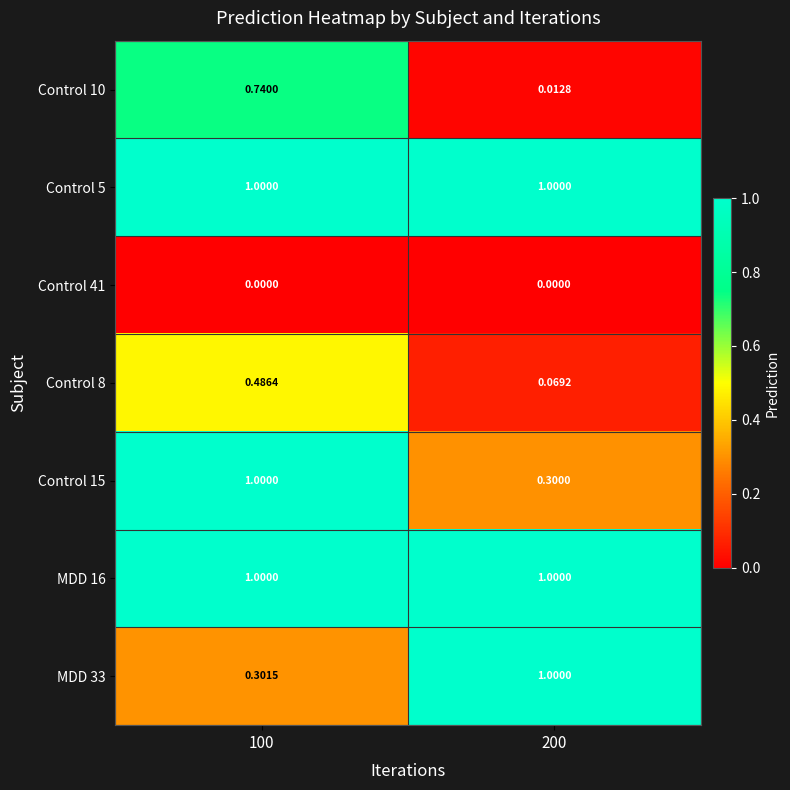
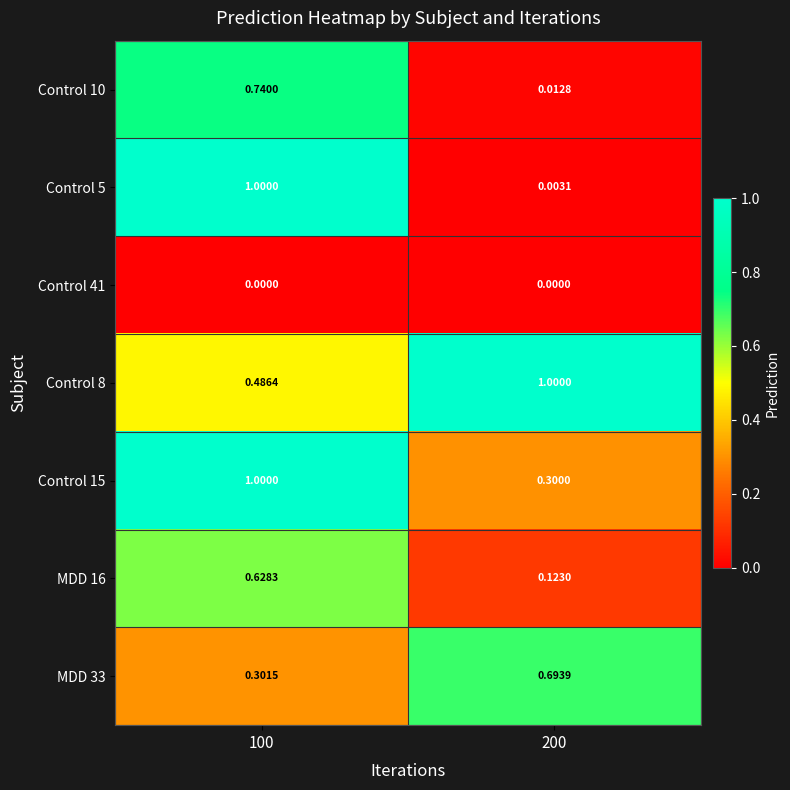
  {
    "Control 10": {
      "100": 0.7400,
      "200": 0.0128
    },
    "Control 5": {
      "100": 1.0000,
-     "200": 1.0000
+     "200": 0.0031
    },
    "Control 41": {
      "100": 0.0000,
      "200": 0.0000
    },
    "Control 8": {
      "100": 0.4864,
-     "200": 0.0692
+     "200": 1.0000
    },
    "Control 15": {
      "100": 1.0000,
      "200": 0.3000
    },
    "MDD 16": {
-     "100": 1.0000,
-     "200": 1.0000
+     "100": 0.6283,
+     "200": 0.1230
    },
    "MDD 33": {
      "100": 0.3015,
-     "200": 1.0000
+     "200": 0.6939
    }
  }
